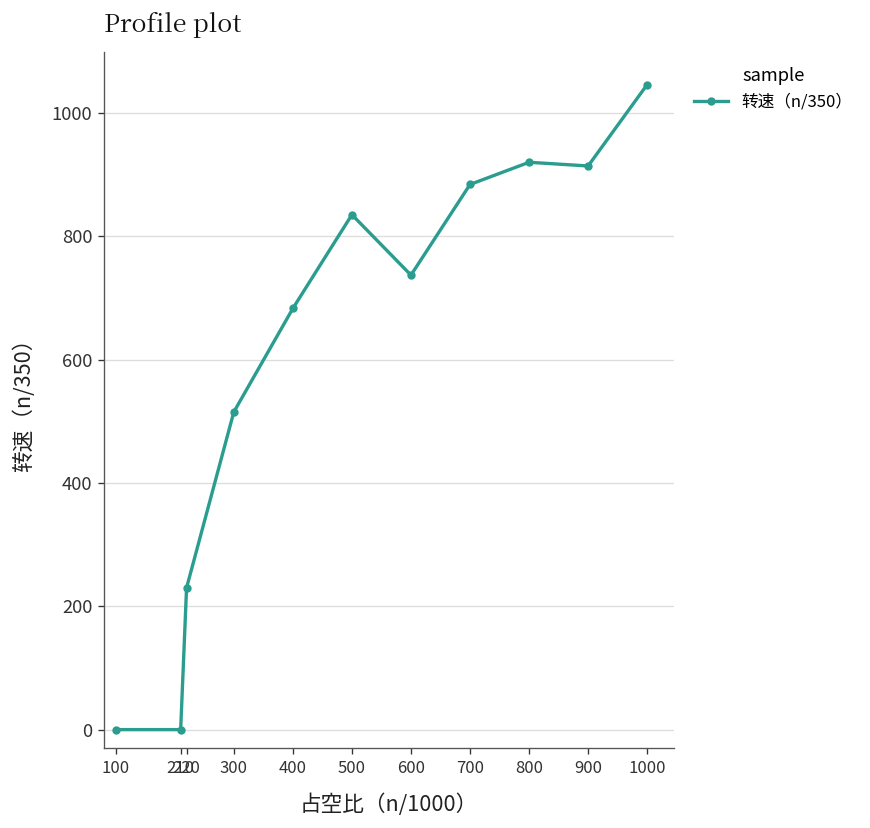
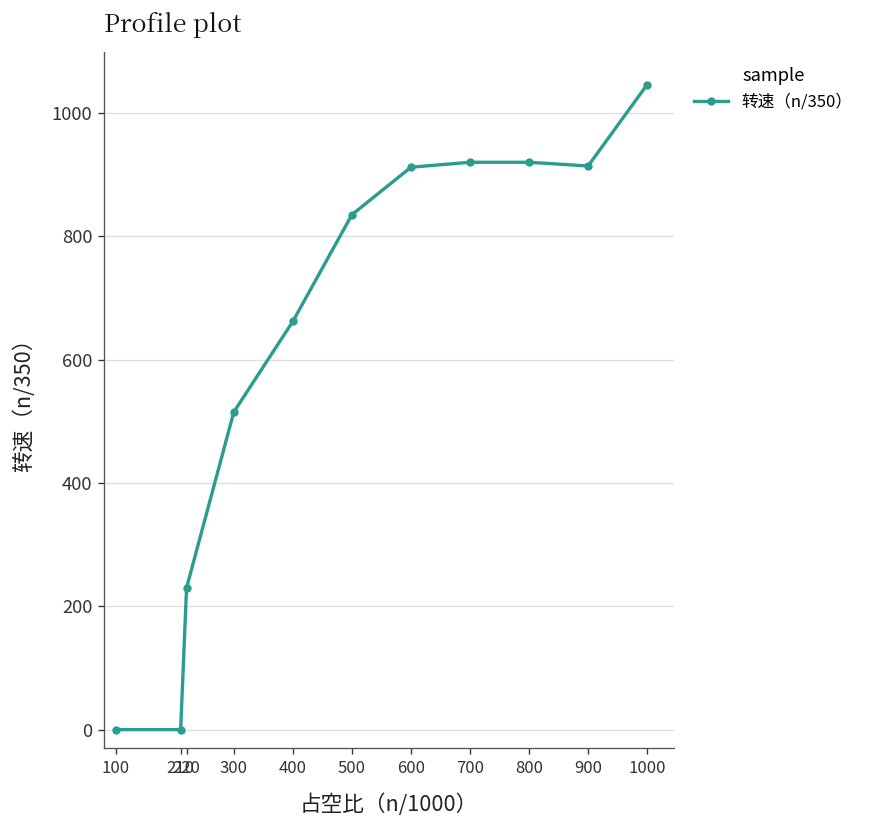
  {
    "100": 0,
    "300": 520,
-   "400": 680,
+   "400": 660,
    "500": 840,
-   "600": 740,
-   "700": 880,
+   "600": 910,
+   "700": 920,
    "800": 920,
    "900": 910,
    "1000": 1050
  }
